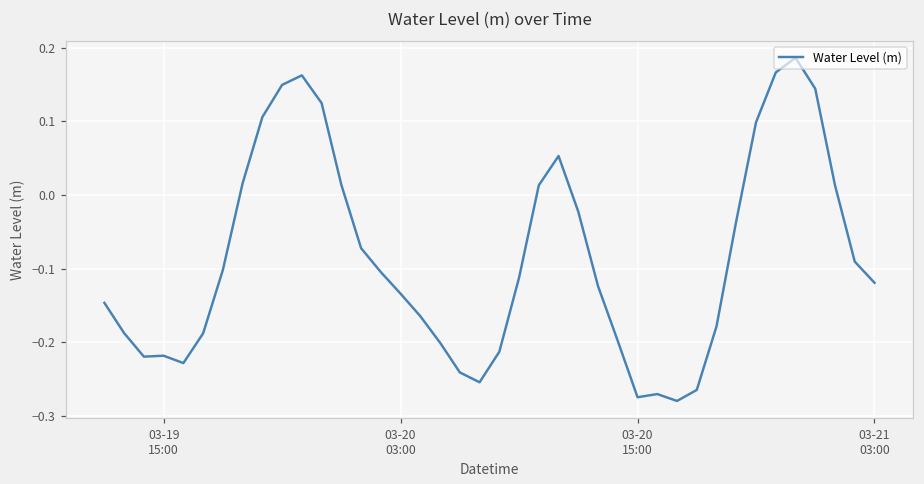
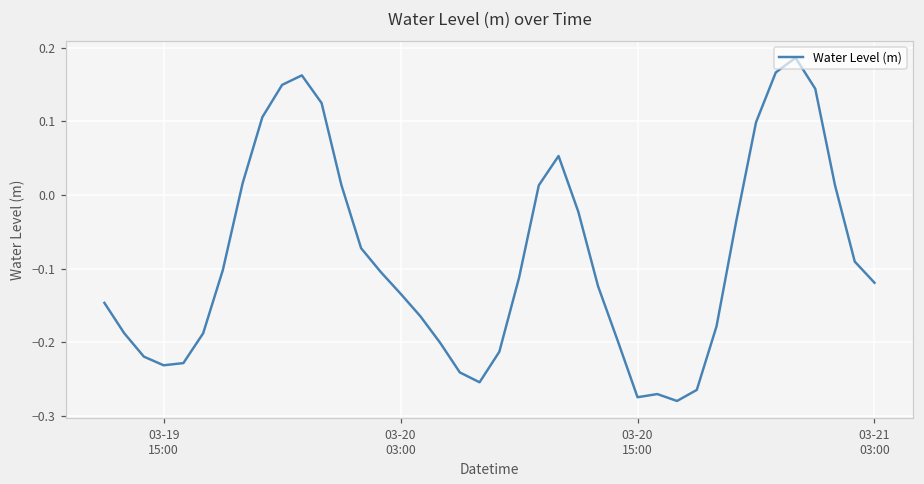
  {
-   "03-19 15:00": -0.22,
+   "03-19 15:00": -0.23,
    "03-20 03:00": -0.13,
    "03-20 15:00": -0.27,
    "03-21 03:00": -0.12
  }
